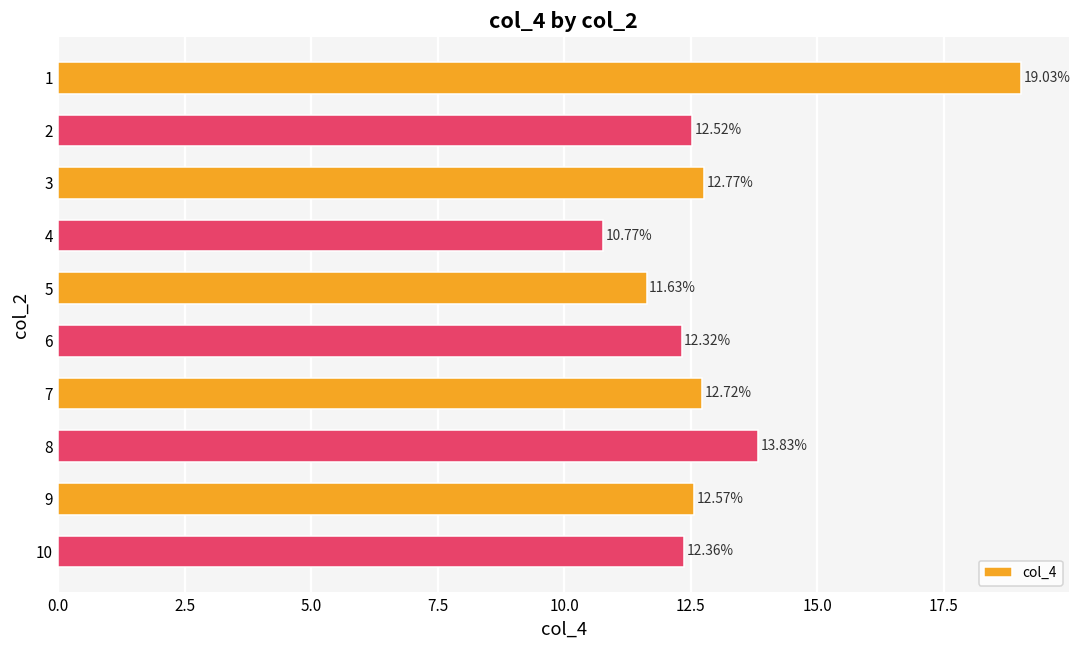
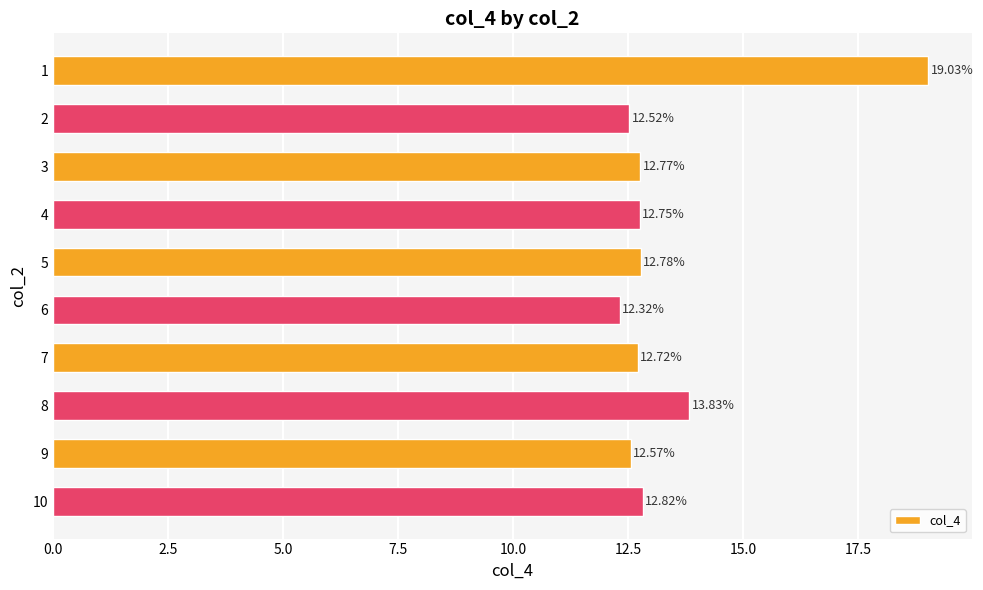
  {
    "1": "19.03%",
    "2": "12.52%",
    "3": "12.77%",
-   "4": "10.77%",
-   "5": "11.63%",
+   "4": "12.75%",
+   "5": "12.78%",
    "6": "12.32%",
    "7": "12.72%",
    "8": "13.83%",
    "9": "12.57%",
-   "10": "12.36%"
+   "10": "12.82%"
  }
